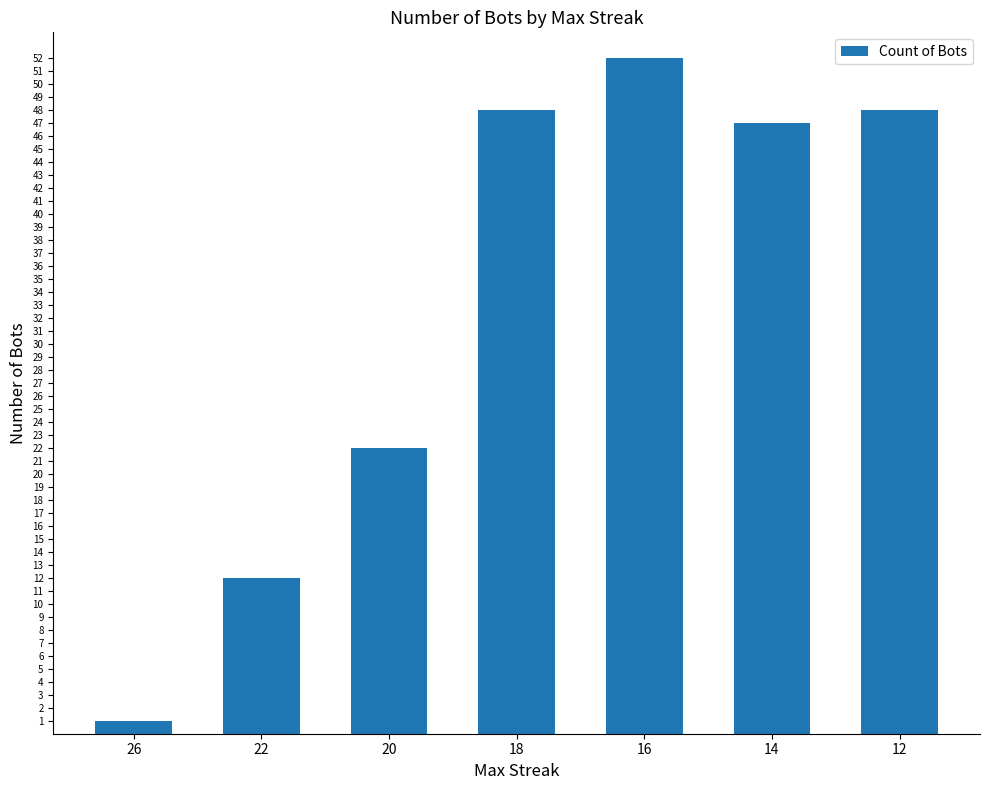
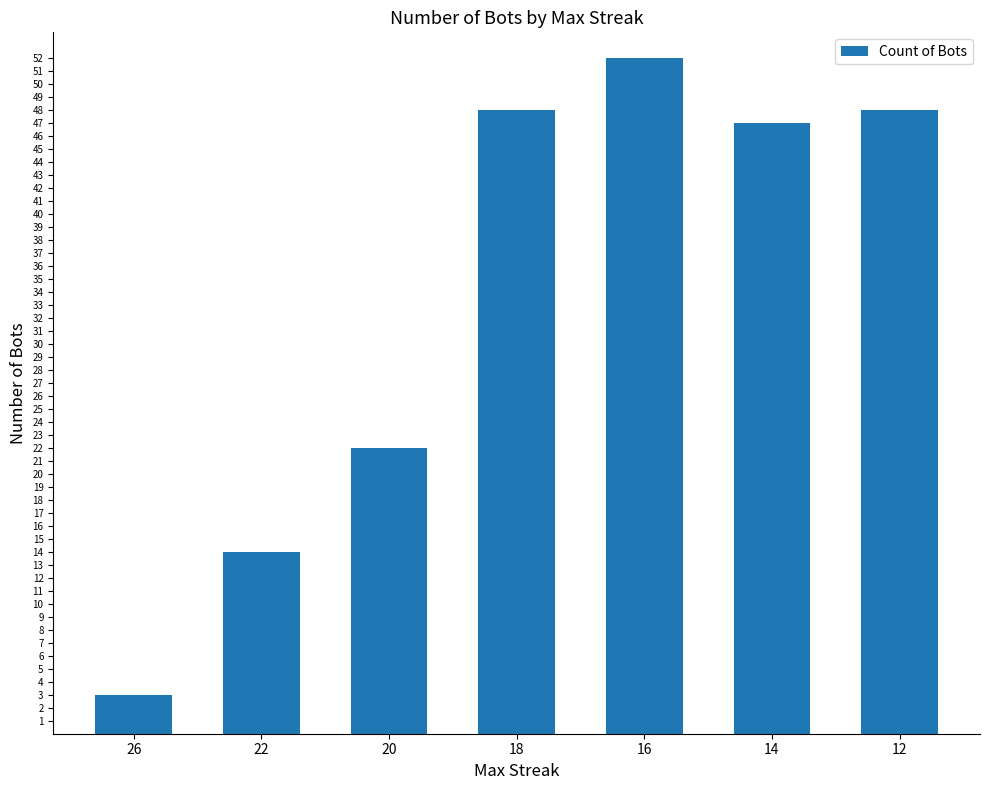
  {
-   "26": 1,
-   "22": 12,
+   "26": 3,
+   "22": 14,
    "20": 22,
    "18": 48,
    "16": 52,
    "14": 47,
    "12": 48
  }
